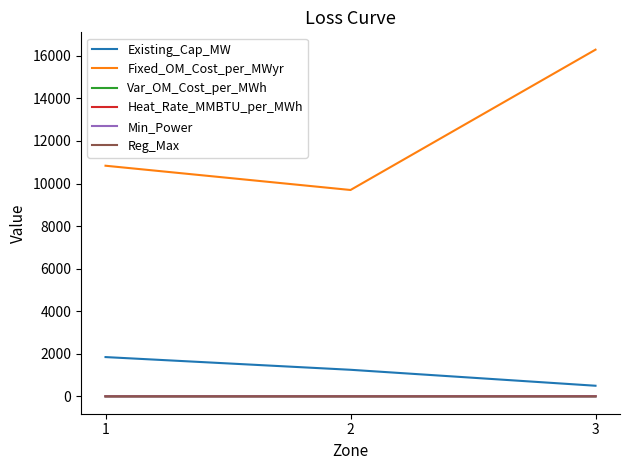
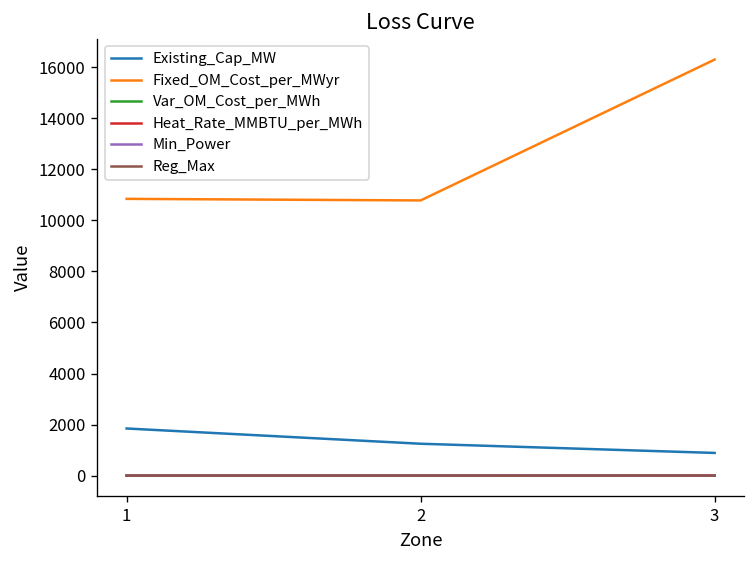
  {
    "Existing_Cap_MW": {
      "1": 1800,
      "2": 1300,
-     "3": 500
+     "3": 900
    },
    "Fixed_OM_Cost_per_MWyr": {
      "1": 10800,
-     "2": 9700,
+     "2": 10800,
      "3": 16300
    },
    "Reg_Max": {
      "1": 0,
      "2": 0,
      "3": 0
    }
  }
